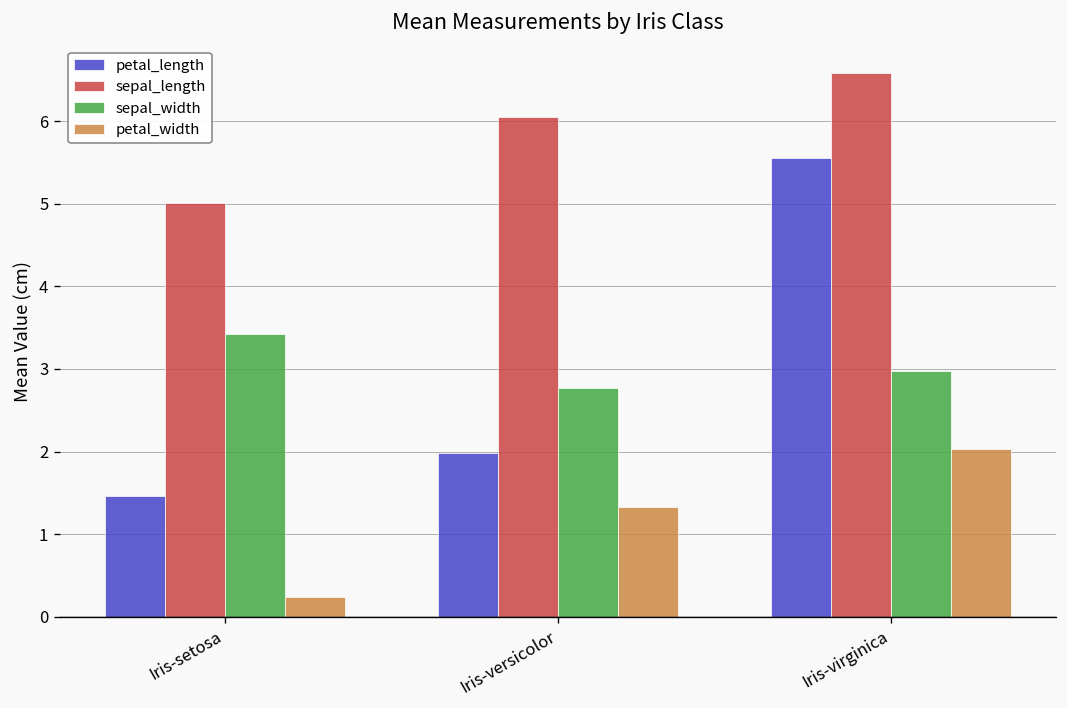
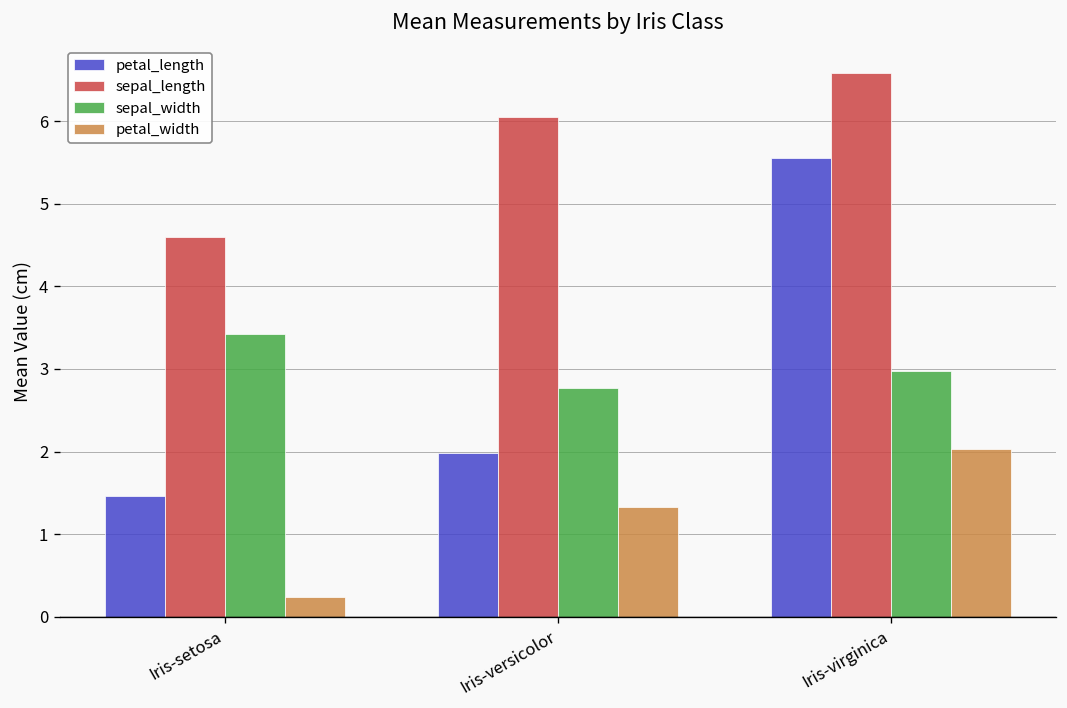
  {
    "petal_length": {
      "Iris-setosa": 1.5,
      "Iris-versicolor": 2.0,
      "Iris-virginica": 5.6
    },
    "sepal_length": {
-     "Iris-setosa": 5.0,
+     "Iris-setosa": 4.6,
      "Iris-versicolor": 6.1,
      "Iris-virginica": 6.6
    },
    "sepal_width": {
      "Iris-setosa": 3.4,
      "Iris-versicolor": 2.8,
      "Iris-virginica": 3.0
    },
    "petal_width": {
      "Iris-setosa": 0.2,
      "Iris-versicolor": 1.3,
      "Iris-virginica": 2.0
    }
  }
